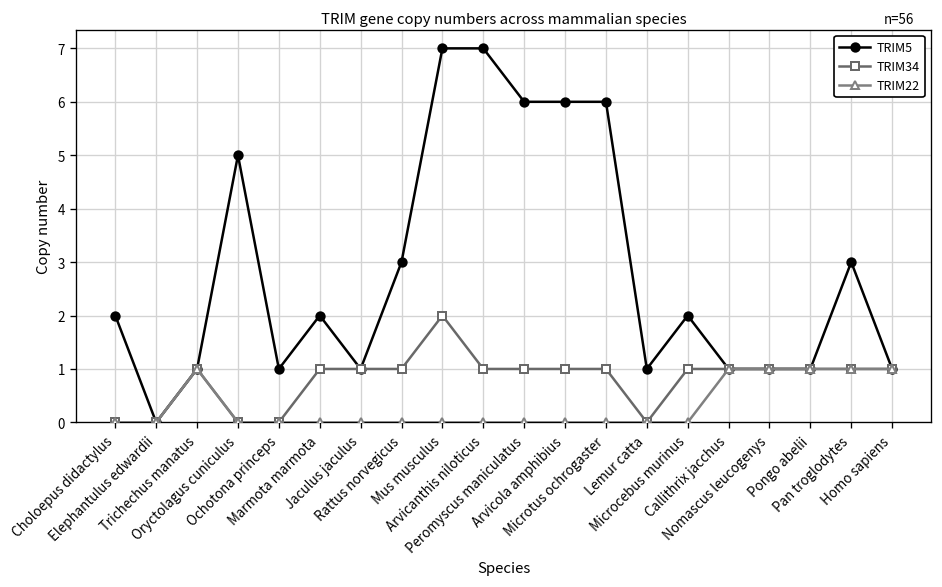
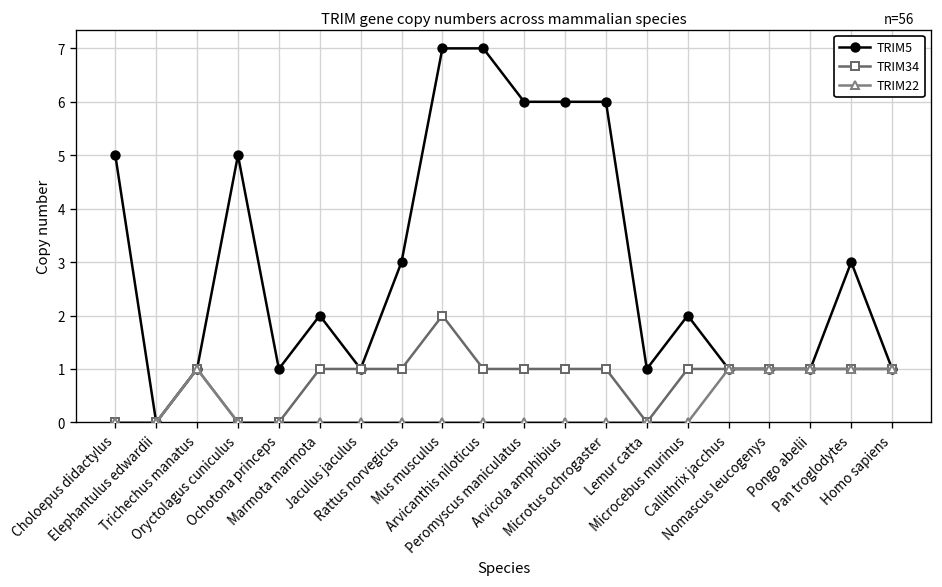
  {
    "TRIM5": {
-     "Choloepus didactylus": 2,
+     "Choloepus didactylus": 5,
      "Oryctolagus cuniculus": 5,
      "Ochotona princeps": 1,
      "Marmota marmota": 2,
      "Rattus norvegicus": 3,
      "Mus musculus": 7,
      "Arvicanthis niloticus": 7,
      "Peromyscus maniculatus": 6,
      "Arvicola amphibius": 6,
      "Microtus ochrogaster": 6,
      "Lemur catta": 1,
      "Microcebus murinus": 2,
      "Pan troglodytes": 3
    }
  }
